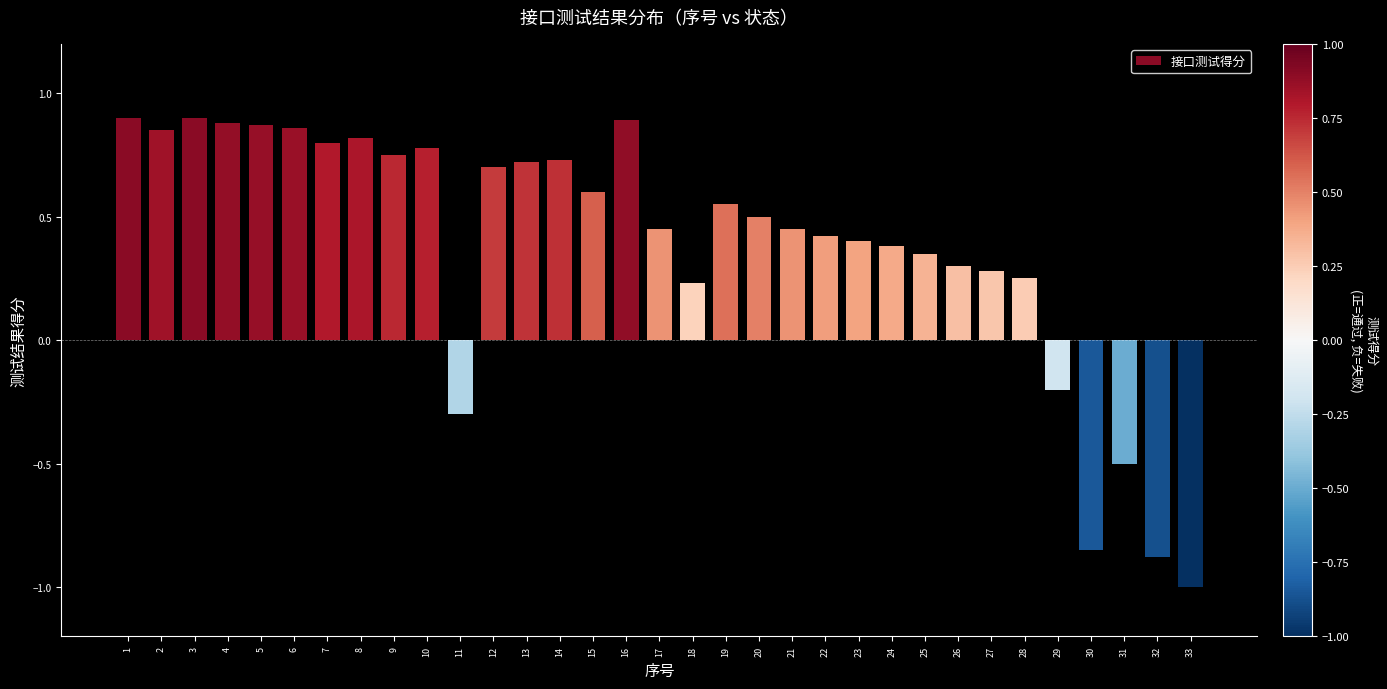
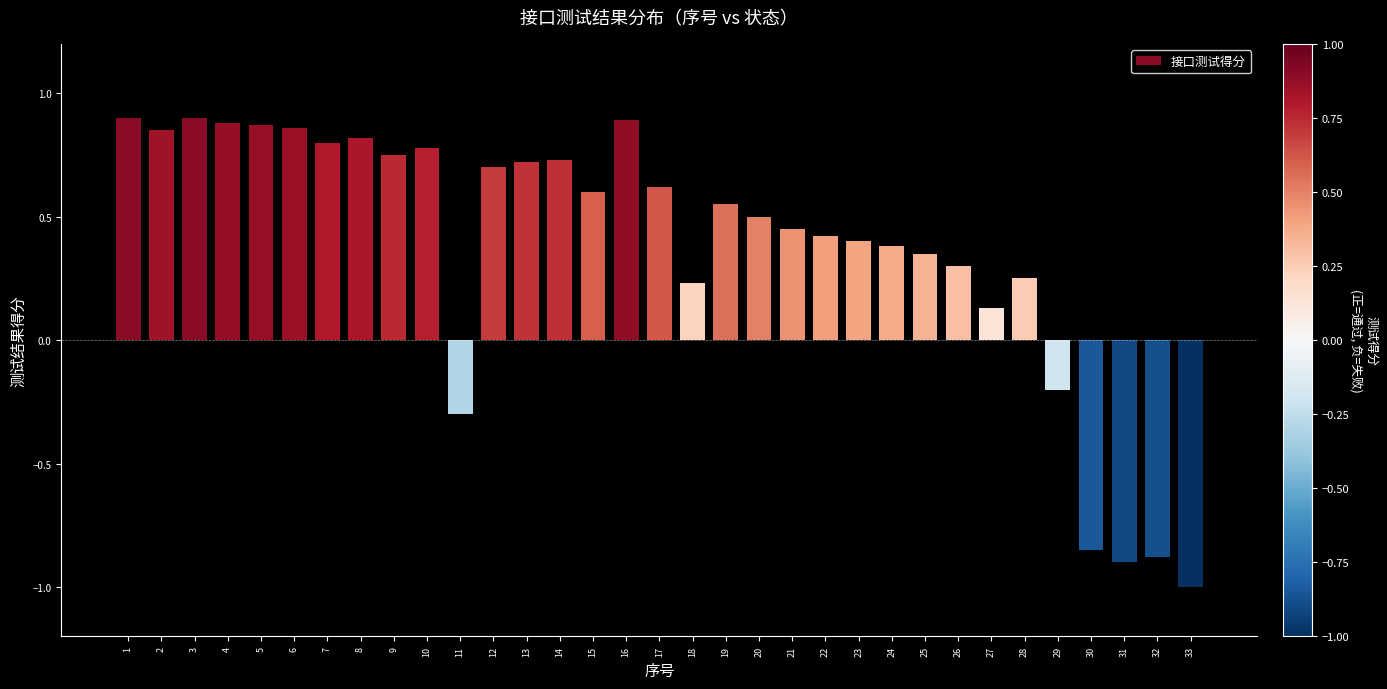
  {
    "1": 0.90,
    "2": 0.85,
    "3": 0.90,
    "4": 0.88,
    "5": 0.87,
    "6": 0.86,
    "7": 0.80,
    "8": 0.82,
    "9": 0.75,
    "10": 0.78,
    "11": -0.30,
    "12": 0.70,
    "13": 0.72,
    "14": 0.73,
    "15": 0.60,
    "16": 0.89,
-   "17": 0.45,
+   "17": 0.62,
    "18": 0.23,
    "19": 0.55,
    "20": 0.50,
    "21": 0.45,
    "22": 0.42,
    "23": 0.40,
    "24": 0.38,
    "25": 0.35,
    "26": 0.30,
-   "27": 0.28,
+   "27": 0.13,
    "28": 0.25,
    "29": -0.20,
    "30": -0.85,
-   "31": -0.5,
+   "31": -0.9,
    "32": -0.88,
    "33": -1.00
  }
